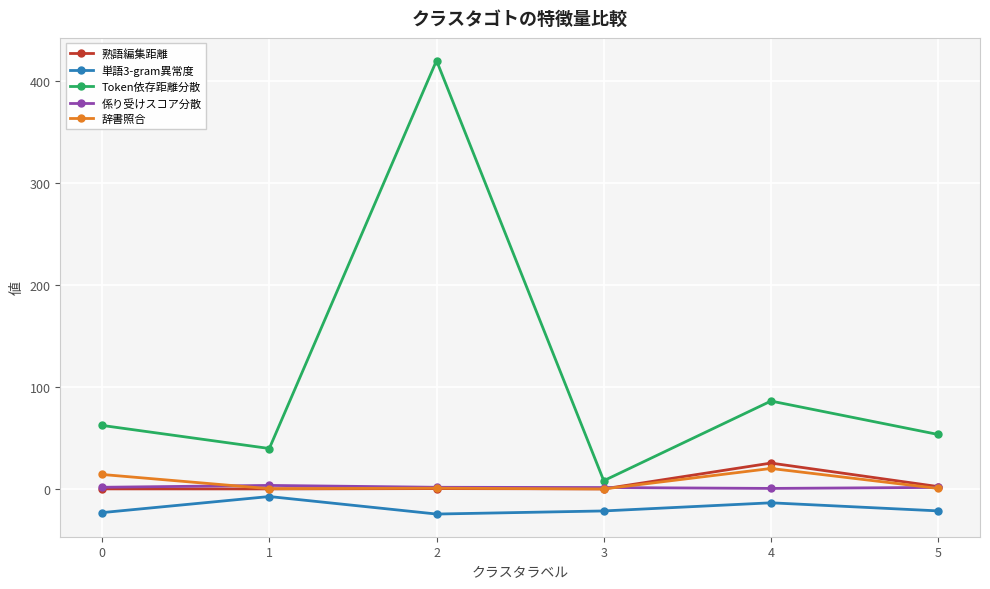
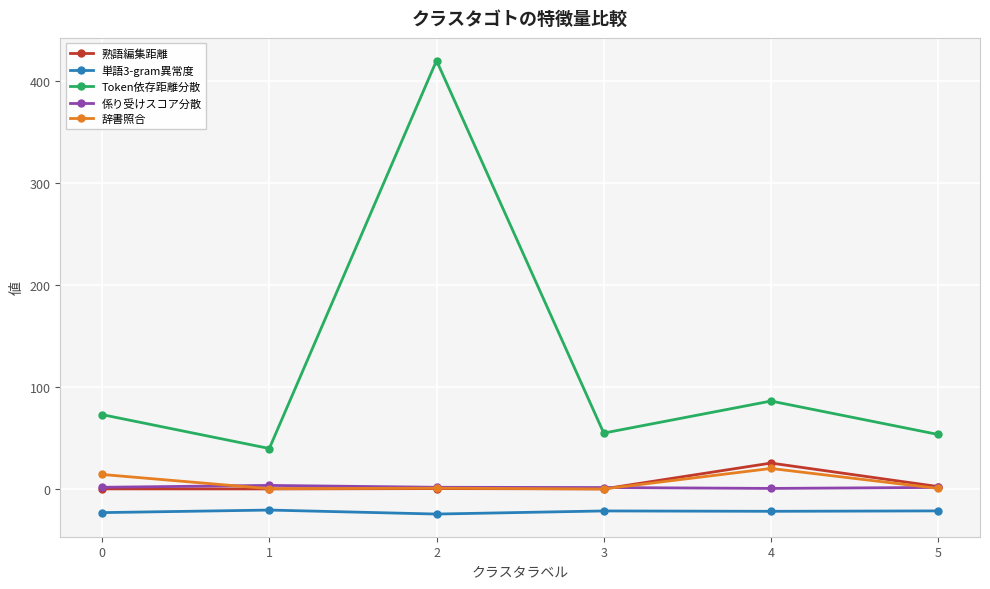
  {
    "熟語編集距離": {
      "4": 25
    },
    "単語3-gram異常度": {
      "0": -23,
-     "1": -7,
+     "1": -21,
      "2": -25,
      "3": -22,
-     "4": -14,
+     "4": -22,
      "5": -22
    },
    "Token依存距離分散": {
-     "0": 62,
+     "0": 73,
      "1": 40,
      "2": 420,
-     "3": 8,
+     "3": 55,
      "4": 86,
      "5": 53
    },
    "係り受けスコア分散": {
      "1": 3,
      "4": 1
    },
    "辞書照合": {
      "0": 14,
      "4": 20
    }
  }
